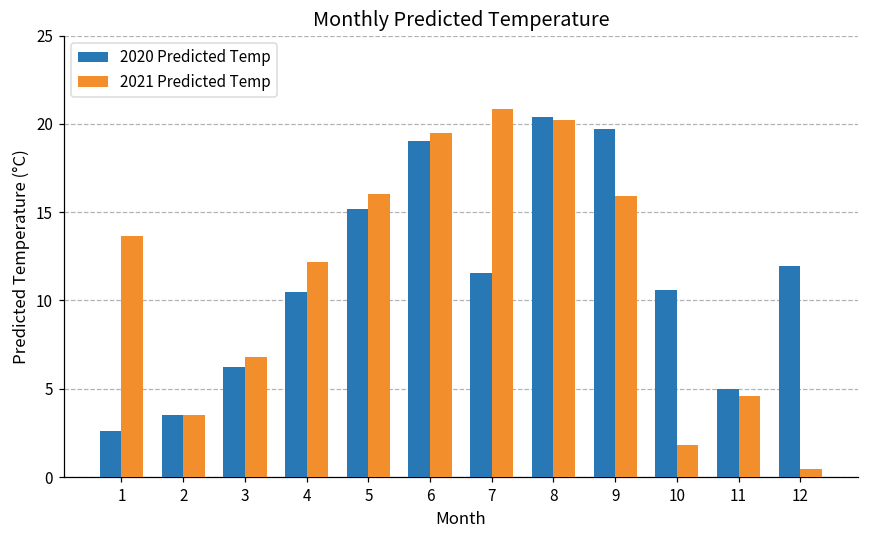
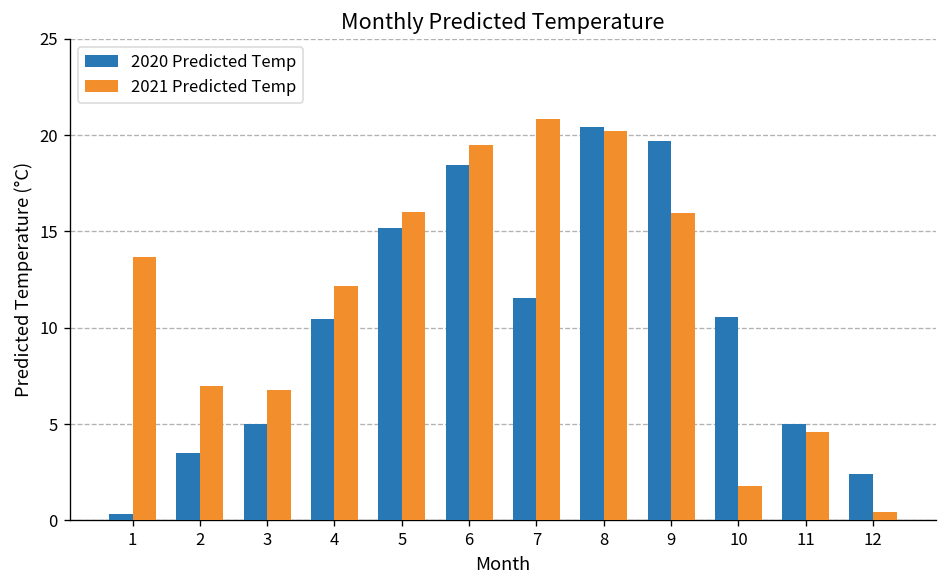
  {
    "2020 Predicted Temp": {
-     "1": 2.6,
+     "1": 0.3,
      "2": 3.5,
-     "3": 6.2,
+     "3": 5.0,
      "4": 10.5,
      "5": 15.2,
-     "6": 19.1,
+     "6": 18.4,
      "7": 11.5,
      "8": 20.4,
      "9": 19.7,
      "10": 10.6,
      "11": 5.0,
-     "12": 12.0
+     "12": 2.4
    },
    "2021 Predicted Temp": {
      "1": 13.7,
-     "2": 3.5,
+     "2": 7.0,
      "3": 6.8,
      "4": 12.2,
      "5": 16.0,
      "6": 19.5,
      "7": 20.9,
      "8": 20.2,
      "9": 15.9,
      "10": 1.8,
      "11": 4.6,
      "12": 0.4
    }
  }
